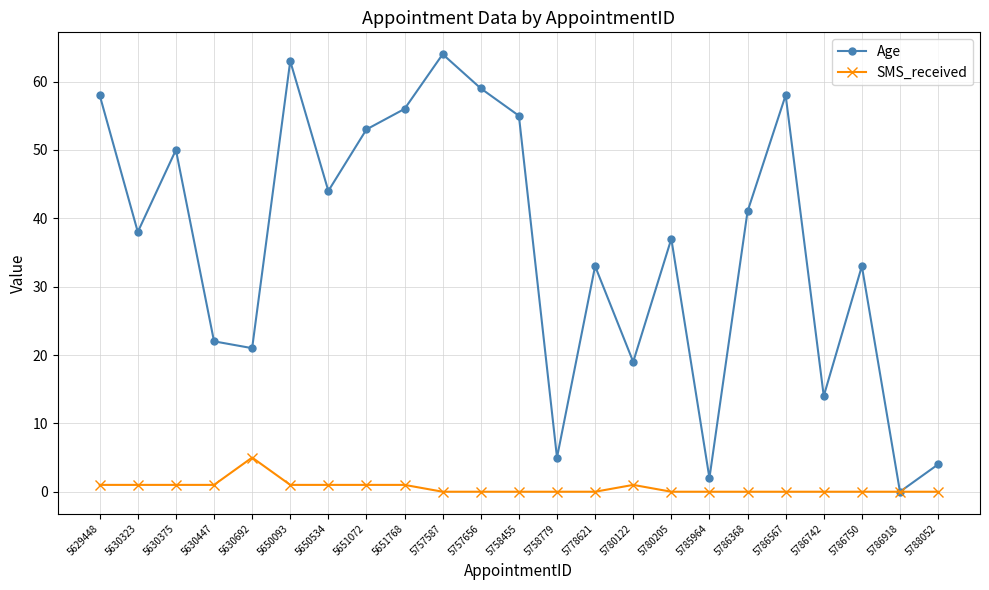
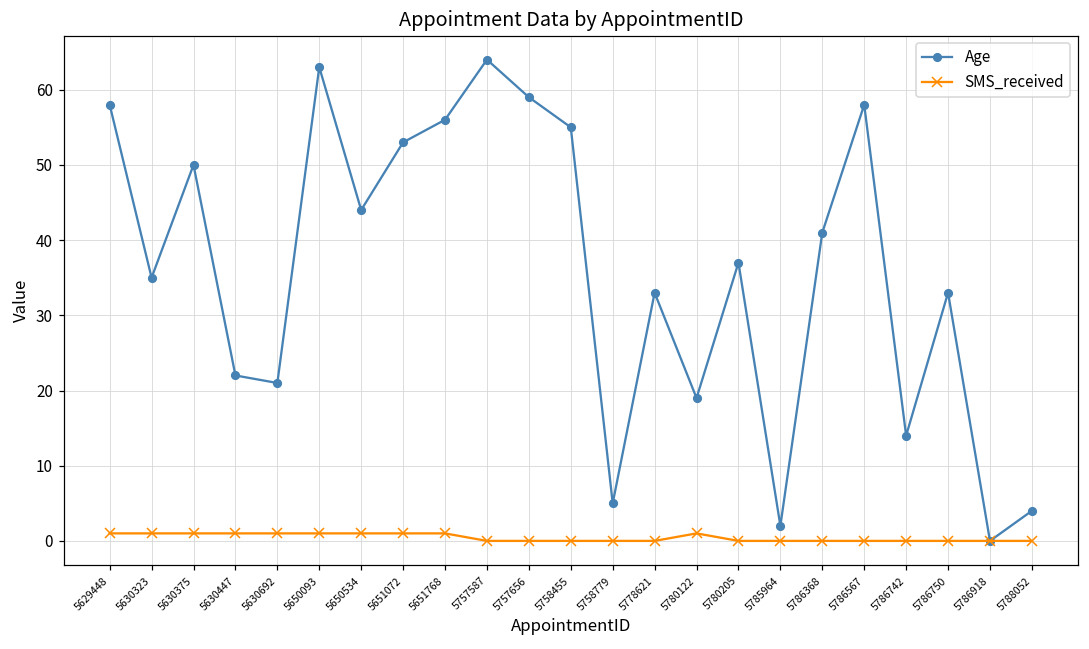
  {
    "Age": {
      "5629448": 58,
-     "5630323": 38,
+     "5630323": 35,
      "5630375": 50,
      "5630447": 22,
      "5630692": 21,
      "5650093": 63,
      "5650534": 44,
      "5651072": 53,
      "5651768": 56,
      "5757587": 64,
      "5757656": 59,
      "5758455": 55,
      "5758779": 5,
      "5778621": 33,
      "5780122": 19,
      "5780205": 37,
      "5785964": 2,
      "5786368": 41,
      "5786567": 58,
      "5786742": 14,
      "5786750": 33,
      "5788052": 4
    },
    "SMS_received": {
      "5629448": 1,
      "5630323": 1,
      "5630375": 1,
      "5630447": 1,
-     "5630692": 5,
+     "5630692": 1,
      "5650093": 1,
      "5650534": 1,
      "5651072": 1,
      "5651768": 1,
      "5757587": 0,
      "5757656": 0,
      "5758455": 0,
      "5758779": 0,
      "5778621": 0,
      "5780122": 1,
      "5780205": 0,
      "5785964": 0,
      "5786368": 0,
      "5786567": 0,
      "5786742": 0,
      "5786750": 0,
      "5788052": 0
    }
  }
